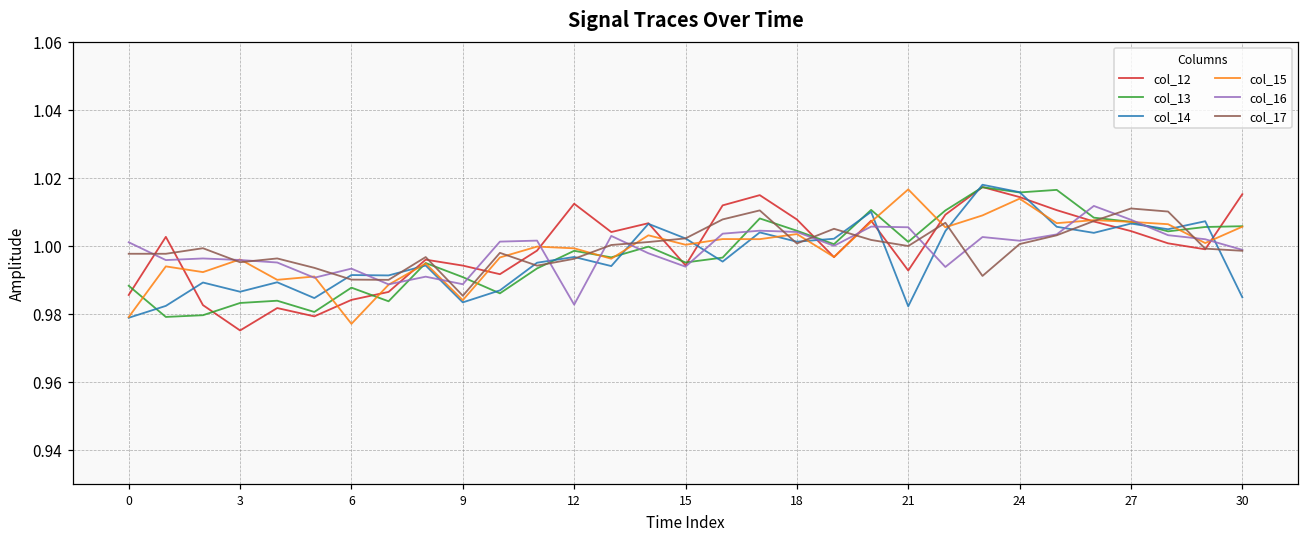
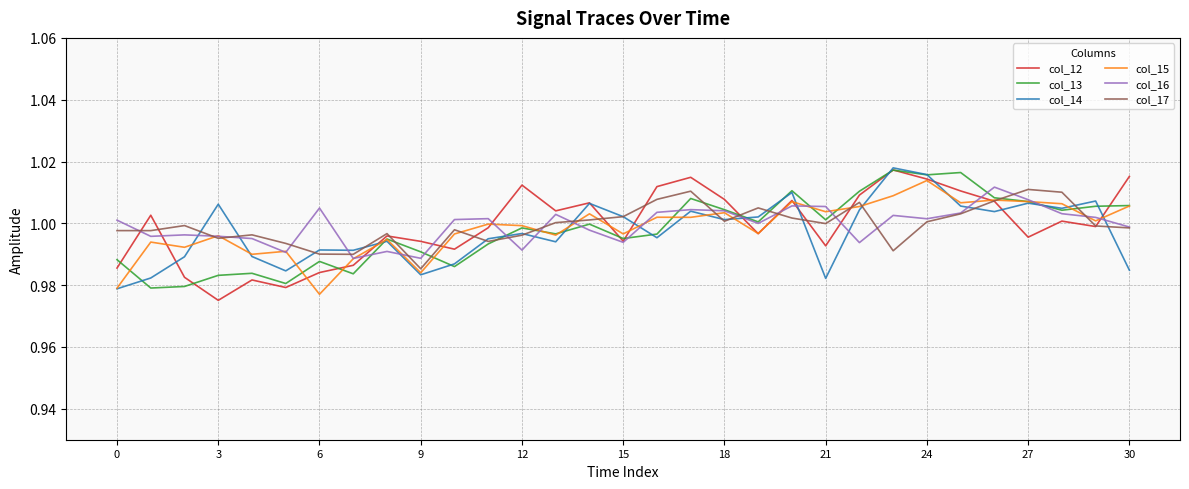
  {
    "col_12": {
      "0": 0.986,
      "3": 0.975,
      "6": 0.984,
      "9": 0.994,
      "12": 1.012,
      "18": 1.008,
      "21": 0.993,
-     "27": 1.004,
+     "27": 0.996,
      "30": 1.015
    },
    "col_13": {
      "0": 0.988,
      "3": 0.983,
      "6": 0.988,
      "9": 0.991,
      "15": 0.995,
      "21": 1.001
    },
    "col_14": {
-     "3": 0.986,
+     "3": 1.006,
      "6": 0.991,
      "21": 0.982,
      "30": 0.985
    },
    "col_15": {
      "6": 0.977,
-     "15": 1.000,
-     "21": 1.017
+     "15": 0.997,
+     "21": 1.004
    },
    "col_16": {
      "0": 1.001,
-     "6": 0.993,
+     "6": 1.005,
      "9": 0.989,
-     "12": 0.983,
+     "12": 0.991,
      "21": 1.005,
      "24": 1.001
    },
    "col_17": {
      "0": 0.998,
      "6": 0.990,
      "9": 0.985,
      "21": 1.000,
      "24": 1.001,
      "27": 1.011
    }
  }
